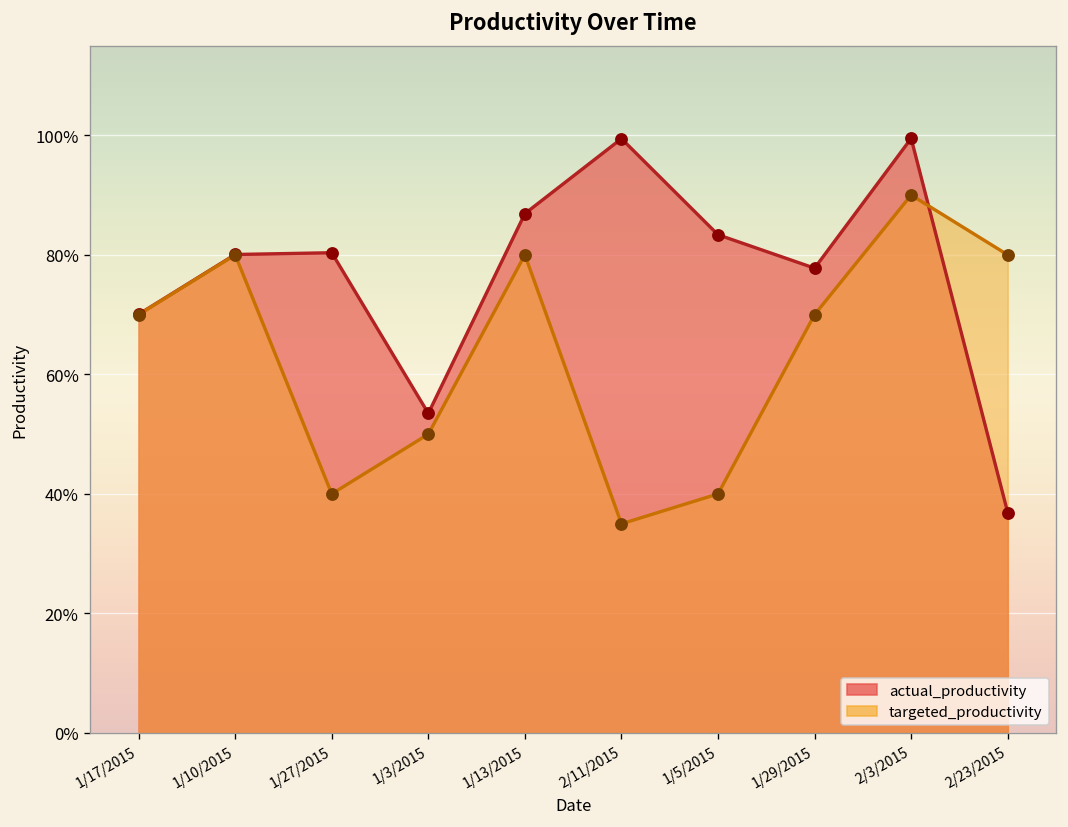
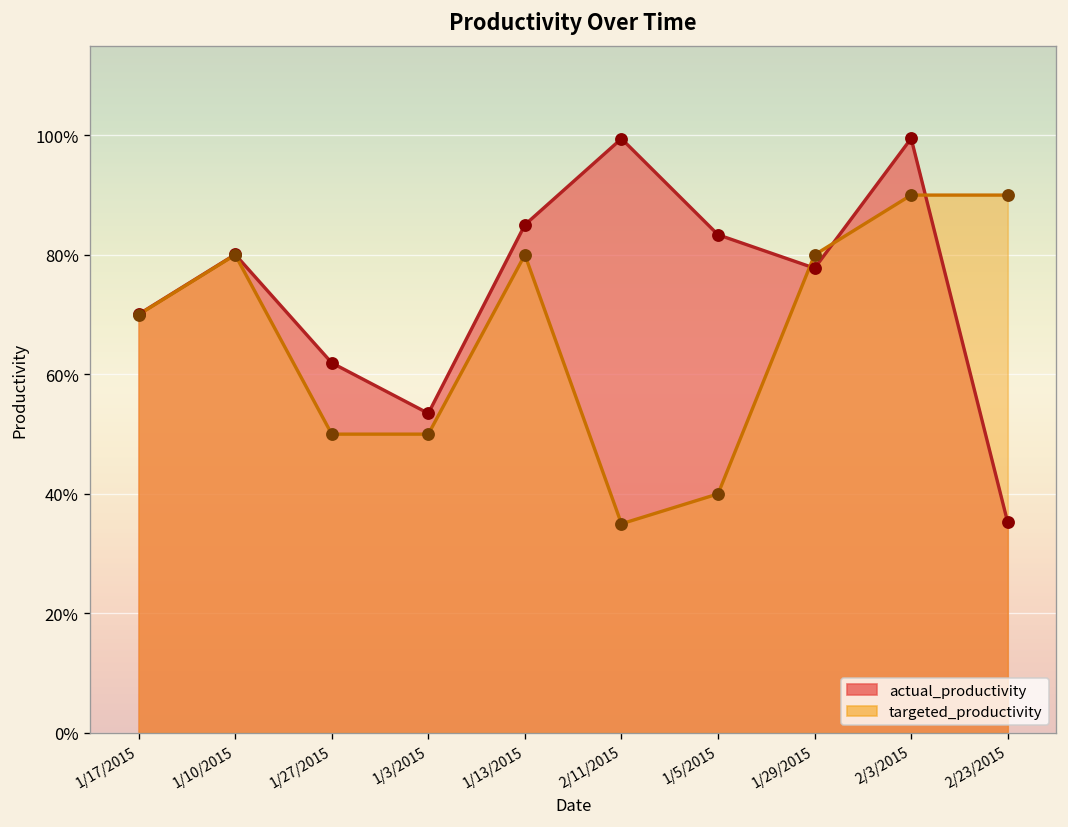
  {
    "actual_productivity": {
-     "1/27/2015": "80%",
+     "1/27/2015": "62%",
      "1/3/2015": "53%",
-     "1/13/2015": "87%",
+     "1/13/2015": "85%",
      "2/11/2015": "99%",
      "1/5/2015": "83%",
      "1/29/2015": "78%",
      "2/3/2015": "99%",
-     "2/23/2015": "37%"
+     "2/23/2015": "35%"
    },
    "targeted_productivity": {
-     "1/27/2015": "40%",
+     "1/27/2015": "50%",
      "1/3/2015": "50%",
      "1/13/2015": "80%",
      "2/11/2015": "35%",
      "1/5/2015": "40%",
-     "1/29/2015": "70%",
+     "1/29/2015": "80%",
      "2/3/2015": "90%",
-     "2/23/2015": "80%"
+     "2/23/2015": "90%"
    }
  }
